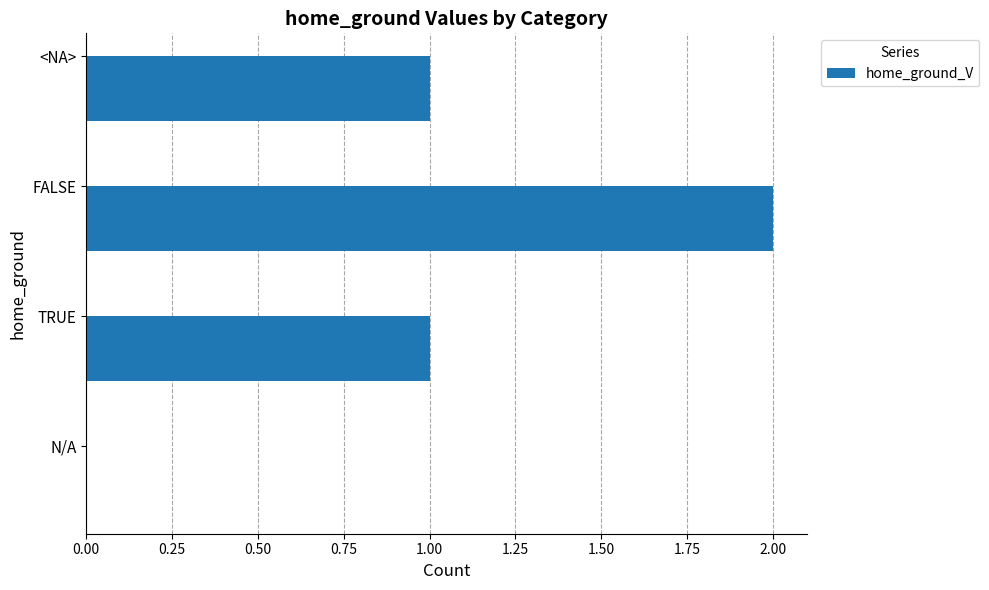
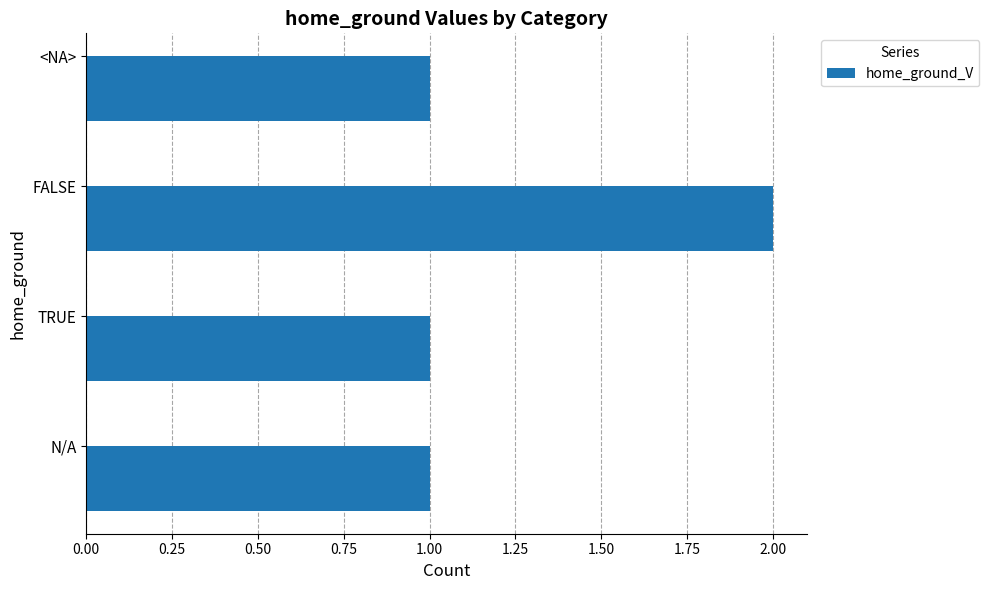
  {
    "<NA>": 1,
    "FALSE": 2,
    "TRUE": 1,
-   "N/A": 0
+   "N/A": 1
  }
